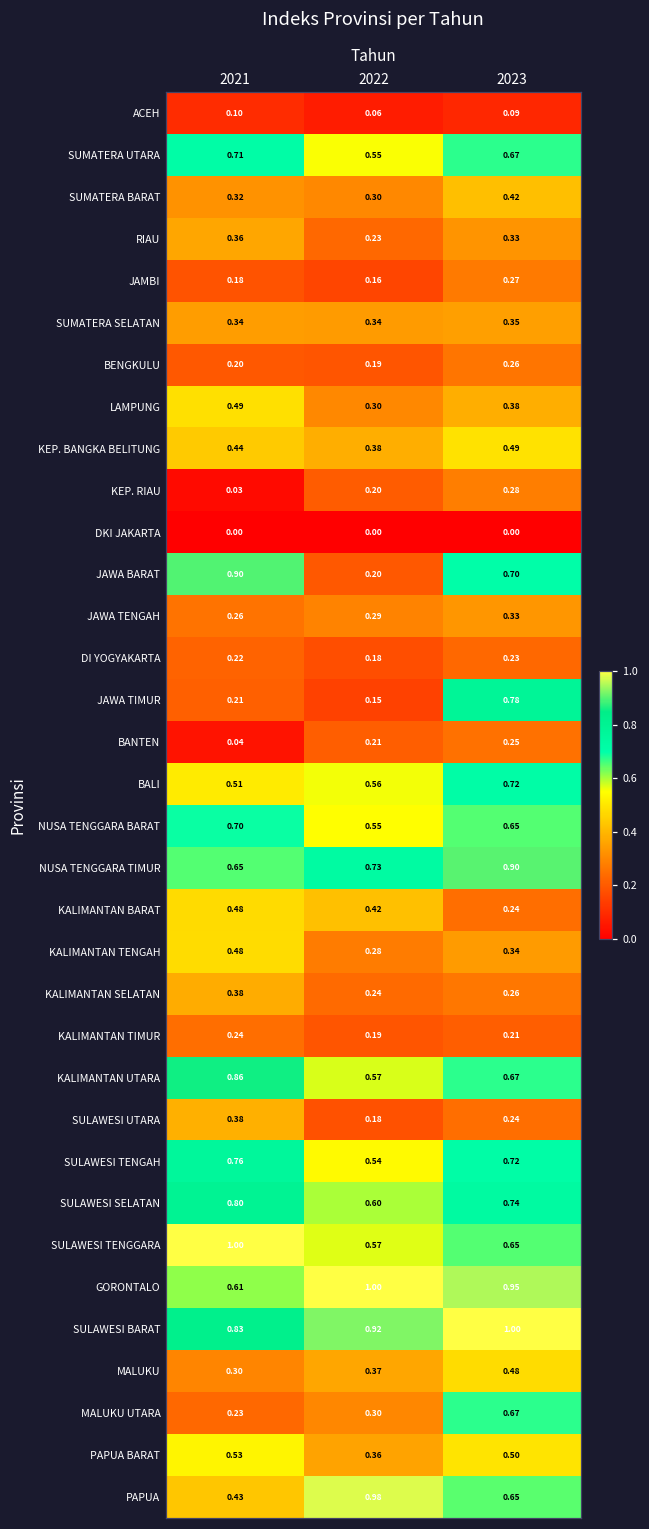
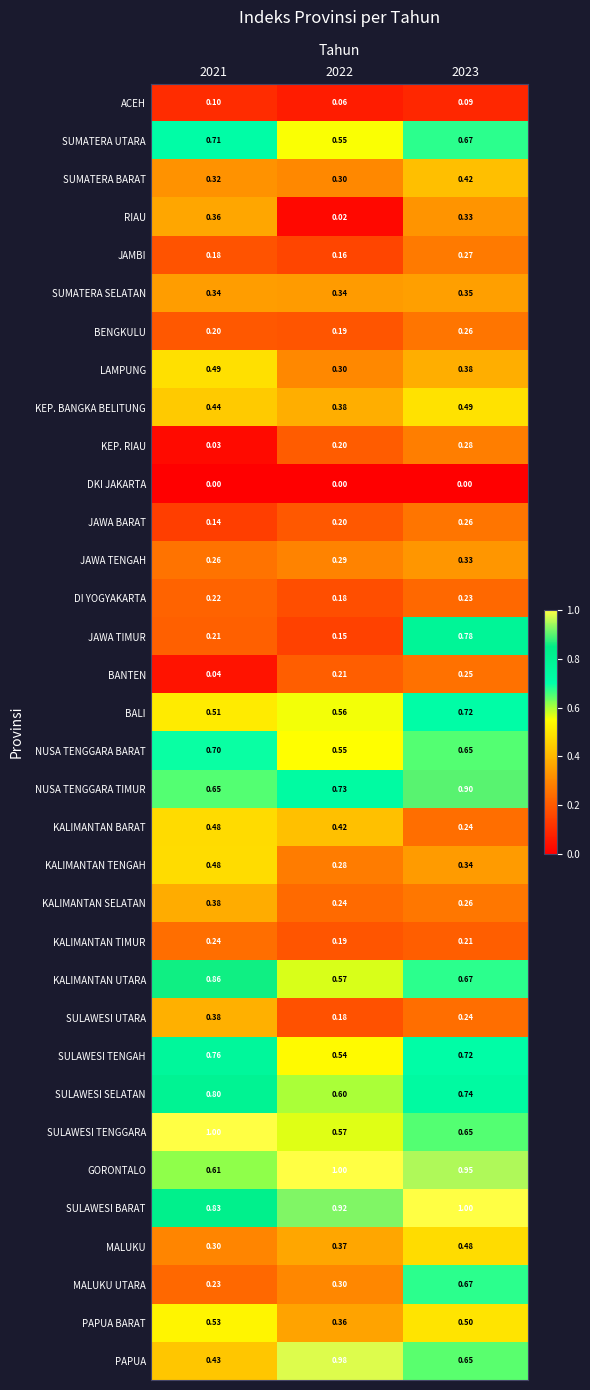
  {
    "ACEH": {
      "2021": 0.10,
      "2022": 0.06,
      "2023": 0.09
    },
    "SUMATERA UTARA": {
      "2021": 0.71,
      "2022": 0.55,
      "2023": 0.67
    },
    "SUMATERA BARAT": {
      "2021": 0.32,
      "2022": 0.30,
      "2023": 0.42
    },
    "RIAU": {
      "2021": 0.36,
-     "2022": 0.23,
+     "2022": 0.02,
      "2023": 0.33
    },
    "JAMBI": {
      "2021": 0.18,
      "2022": 0.16,
      "2023": 0.27
    },
    "SUMATERA SELATAN": {
      "2021": 0.34,
      "2022": 0.34,
      "2023": 0.35
    },
    "BENGKULU": {
      "2021": 0.20,
      "2022": 0.19,
      "2023": 0.26
    },
    "LAMPUNG": {
      "2021": 0.49,
      "2022": 0.30,
      "2023": 0.38
    },
    "KEP. BANGKA BELITUNG": {
      "2021": 0.44,
      "2022": 0.38,
      "2023": 0.49
    },
    "KEP. RIAU": {
      "2021": 0.03,
      "2022": 0.20,
      "2023": 0.28
    },
    "DKI JAKARTA": {
      "2021": 0.00,
      "2022": 0.00,
      "2023": 0.00
    },
    "JAWA BARAT": {
-     "2021": 0.90,
+     "2021": 0.14,
      "2022": 0.20,
-     "2023": 0.70
+     "2023": 0.26
    },
    "JAWA TENGAH": {
      "2021": 0.26,
      "2022": 0.29,
      "2023": 0.33
    },
    "DI YOGYAKARTA": {
      "2021": 0.22,
      "2022": 0.18,
      "2023": 0.23
    },
    "JAWA TIMUR": {
      "2021": 0.21,
      "2022": 0.15,
      "2023": 0.78
    },
    "BANTEN": {
      "2021": 0.04,
      "2022": 0.21,
      "2023": 0.25
    },
    "BALI": {
      "2021": 0.51,
      "2022": 0.56,
      "2023": 0.72
    },
    "NUSA TENGGARA BARAT": {
      "2021": 0.70,
      "2022": 0.55,
      "2023": 0.65
    },
    "NUSA TENGGARA TIMUR": {
      "2021": 0.65,
      "2022": 0.73,
      "2023": 0.90
    },
    "KALIMANTAN BARAT": {
      "2021": 0.48,
      "2022": 0.42,
      "2023": 0.24
    },
    "KALIMANTAN TENGAH": {
      "2021": 0.48,
      "2022": 0.28,
      "2023": 0.34
    },
    "KALIMANTAN SELATAN": {
      "2021": 0.38,
      "2022": 0.24,
      "2023": 0.26
    },
    "KALIMANTAN TIMUR": {
      "2021": 0.24,
      "2022": 0.19,
      "2023": 0.21
    },
    "KALIMANTAN UTARA": {
      "2021": 0.86,
      "2022": 0.57,
      "2023": 0.67
    },
    "SULAWESI UTARA": {
      "2021": 0.38,
      "2022": 0.18,
      "2023": 0.24
    },
    "SULAWESI TENGAH": {
      "2021": 0.76,
      "2022": 0.54,
      "2023": 0.72
    },
    "SULAWESI SELATAN": {
      "2021": 0.80,
      "2022": 0.60,
      "2023": 0.74
    },
    "SULAWESI TENGGARA": {
      "2021": 1.00,
      "2022": 0.57,
      "2023": 0.65
    },
    "GORONTALO": {
      "2021": 0.61,
      "2022": 1.00,
      "2023": 0.95
    },
    "SULAWESI BARAT": {
      "2021": 0.83,
      "2022": 0.92,
      "2023": 1.00
    },
    "MALUKU": {
      "2021": 0.30,
      "2022": 0.37,
      "2023": 0.48
    },
    "MALUKU UTARA": {
      "2021": 0.23,
      "2022": 0.30,
      "2023": 0.67
    },
    "PAPUA BARAT": {
      "2021": 0.53,
      "2022": 0.36,
      "2023": 0.50
    },
    "PAPUA": {
      "2021": 0.43,
      "2022": 0.98,
      "2023": 0.65
    }
  }
